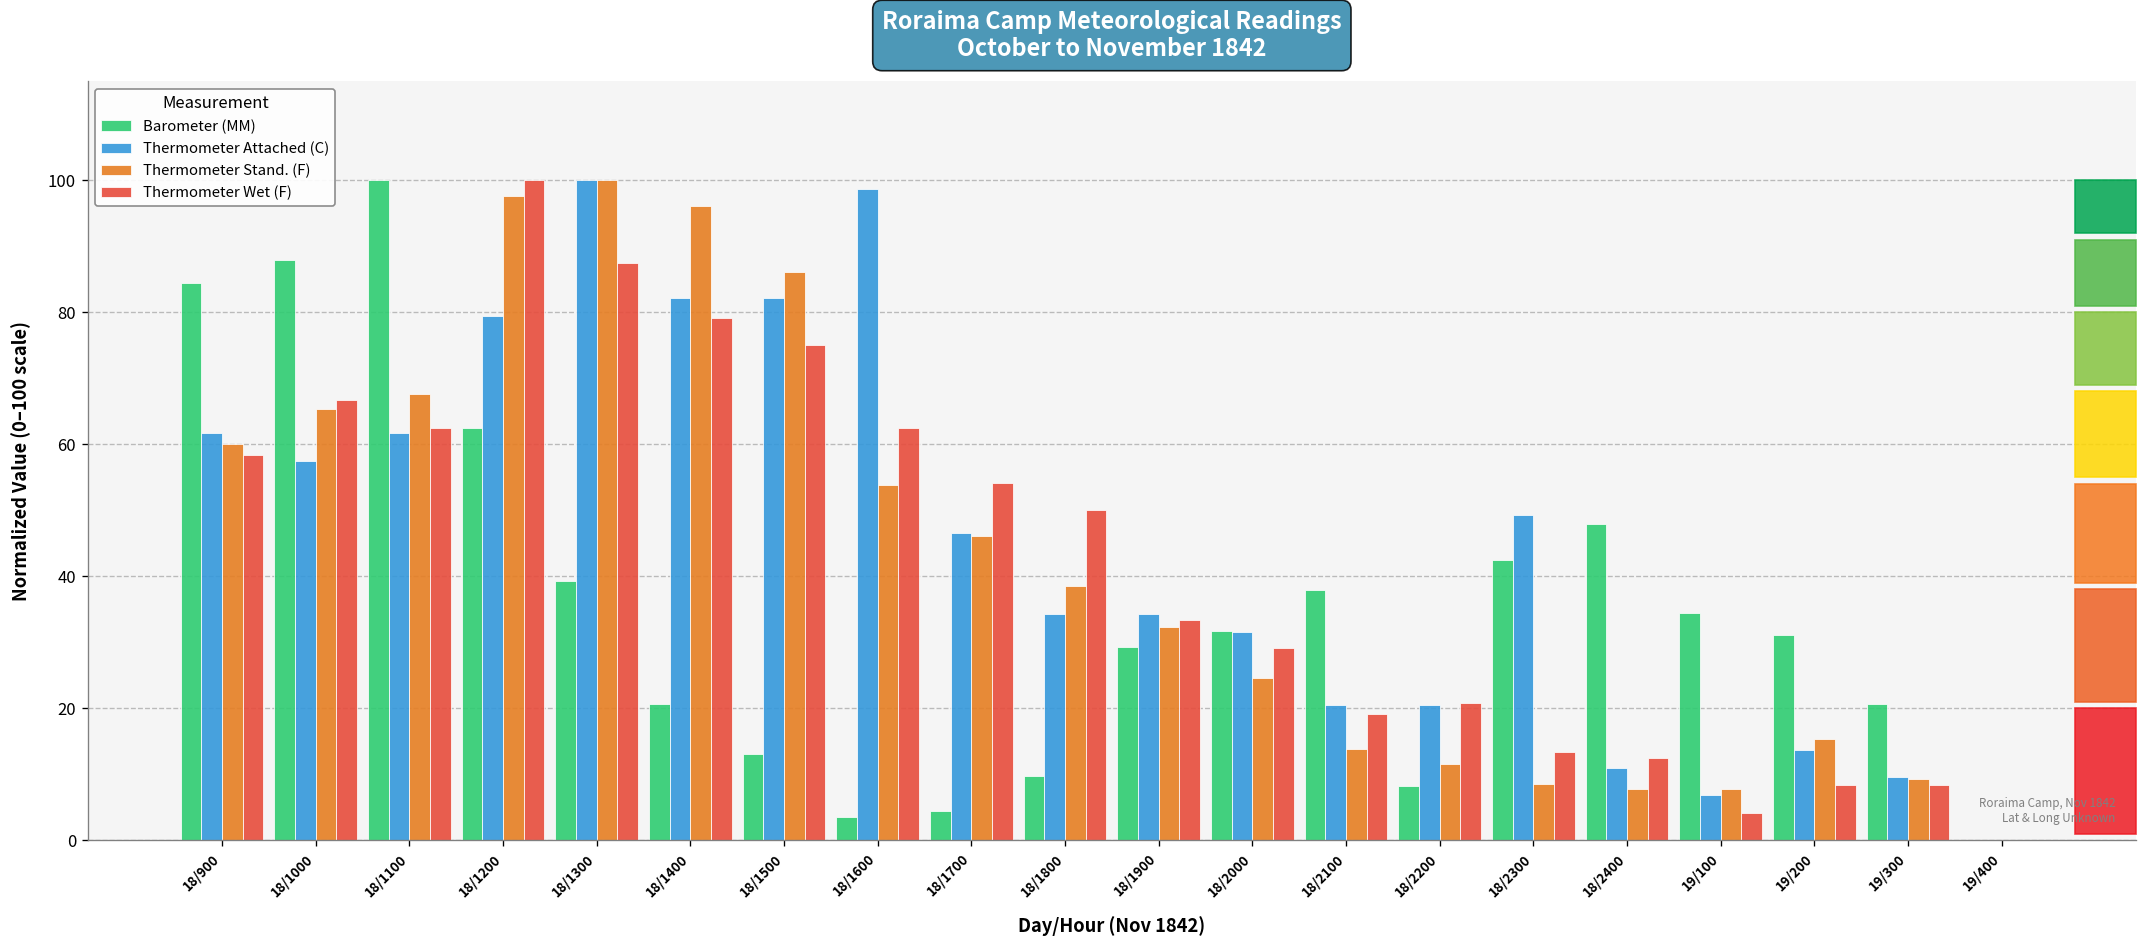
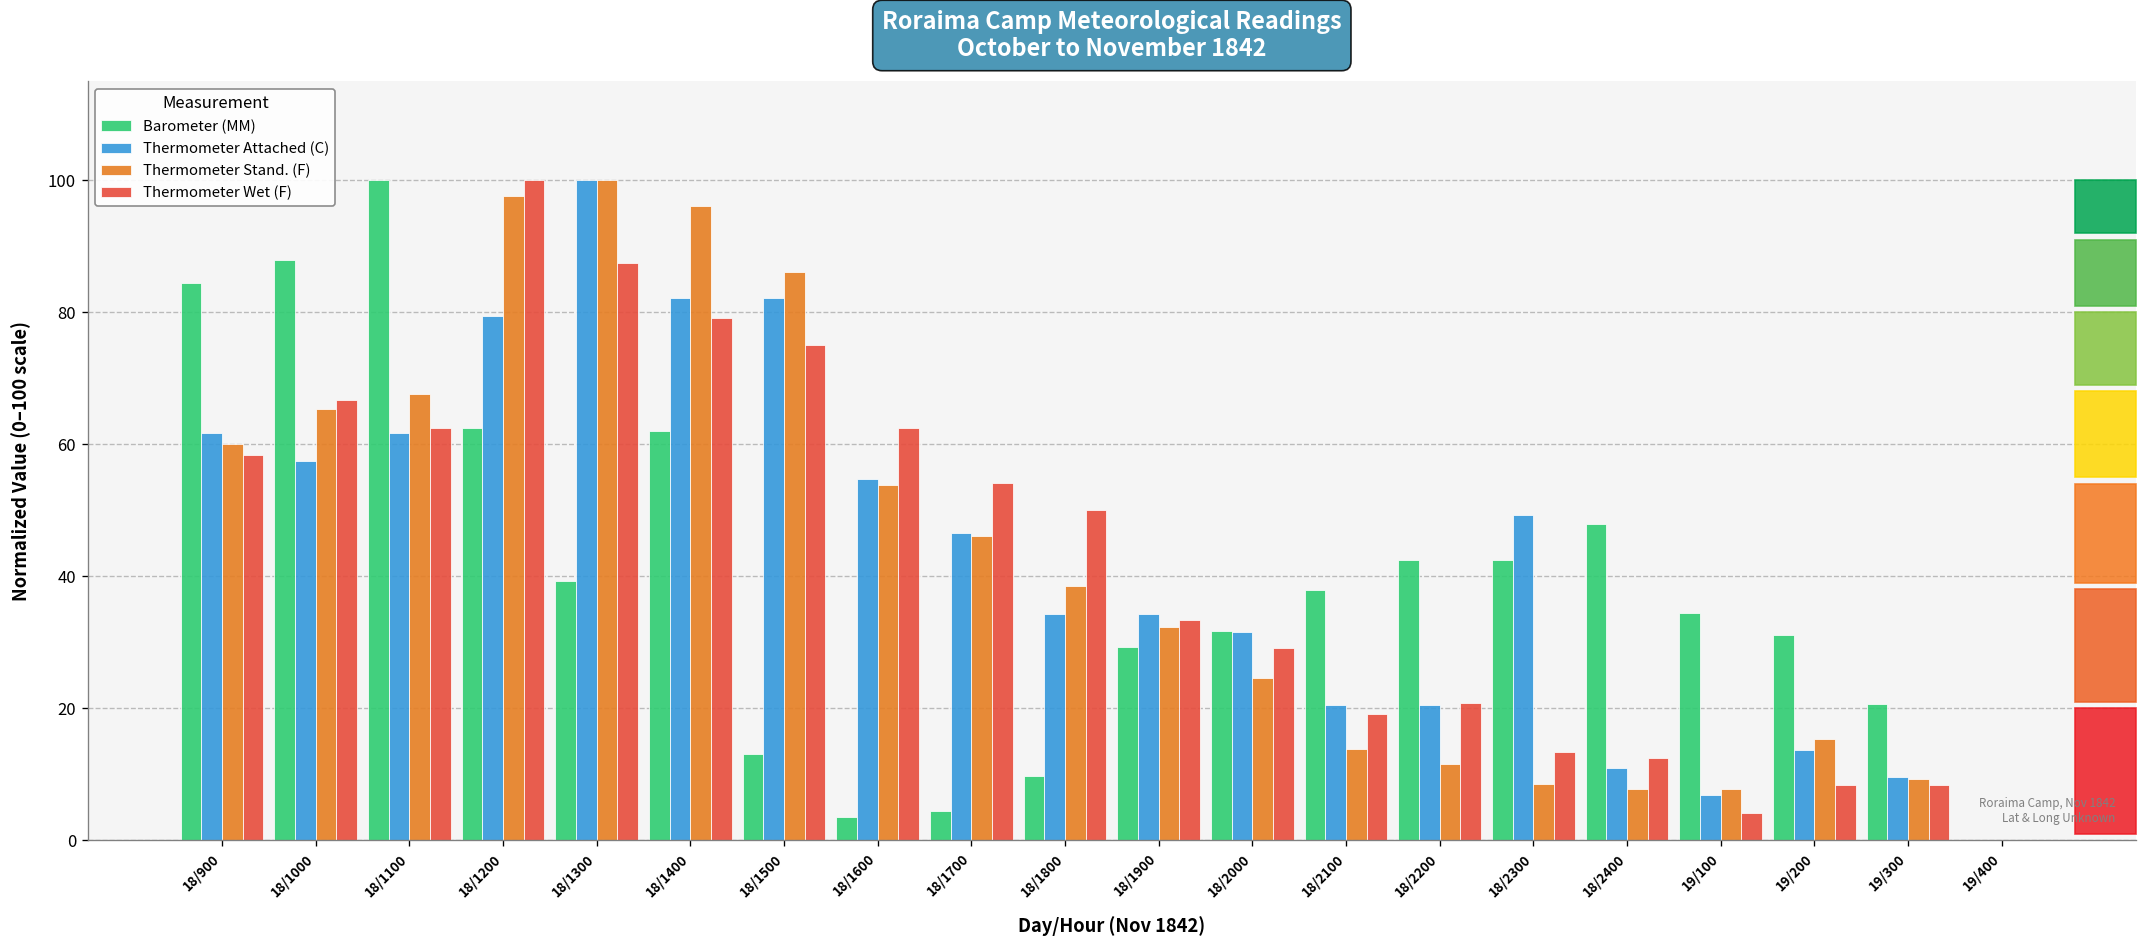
  {
    "Barometer (MM)": {
      "18/900": 84,
      "18/1000": 88,
      "18/1100": 100,
      "18/1200": 62,
      "18/1300": 39,
-     "18/1400": 21,
+     "18/1400": 62,
      "18/1500": 13,
      "18/1600": 3,
      "18/1700": 4,
      "18/1800": 10,
      "18/1900": 29,
      "18/2000": 32,
      "18/2100": 38,
-     "18/2200": 8,
+     "18/2200": 42,
      "18/2300": 42,
      "18/2400": 48,
      "19/100": 34,
      "19/200": 31,
      "19/300": 21,
      "19/400": 0
    },
    "Thermometer Attached (C)": {
      "18/900": 62,
      "18/1000": 58,
      "18/1100": 62,
      "18/1200": 79,
      "18/1300": 100,
      "18/1400": 82,
      "18/1500": 82,
-     "18/1600": 99,
+     "18/1600": 55,
      "18/1700": 47,
      "18/1800": 34,
      "18/1900": 34,
      "18/2000": 32,
      "18/2100": 21,
      "18/2200": 21,
      "18/2300": 49,
      "18/2400": 11,
      "19/100": 7,
      "19/200": 14,
      "19/300": 10
    }
  }
